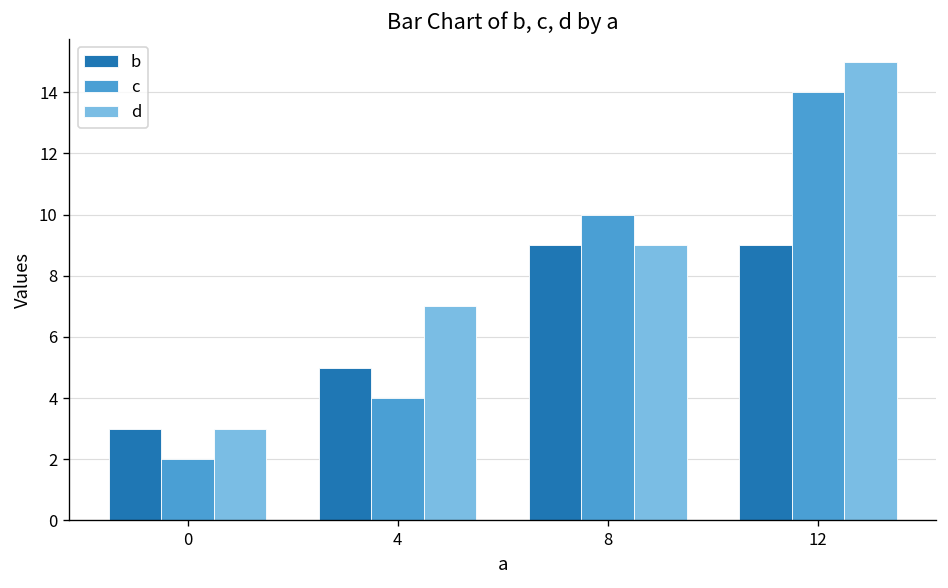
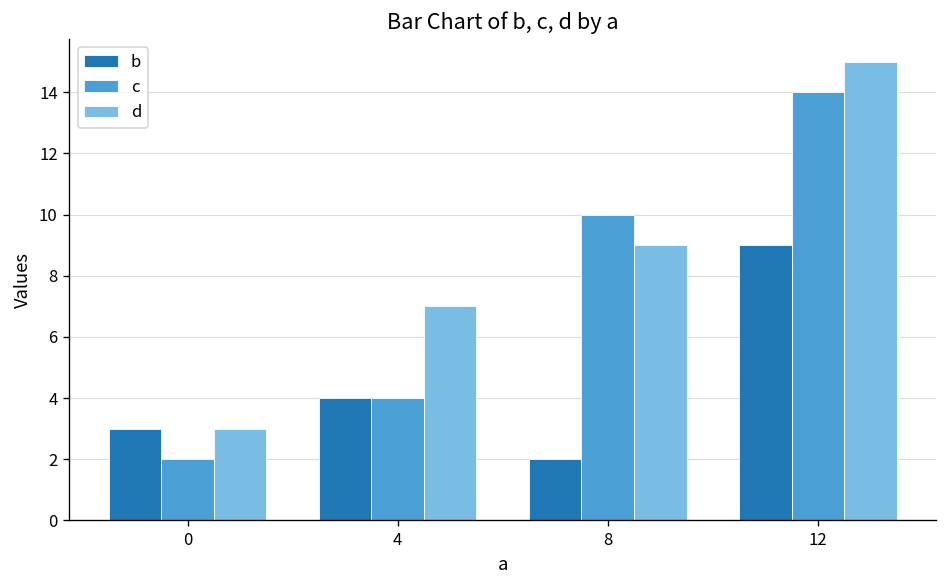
  {
    "b": {
      "0": 3,
-     "4": 5,
-     "8": 9,
+     "4": 4,
+     "8": 2,
      "12": 9
    }
  }
